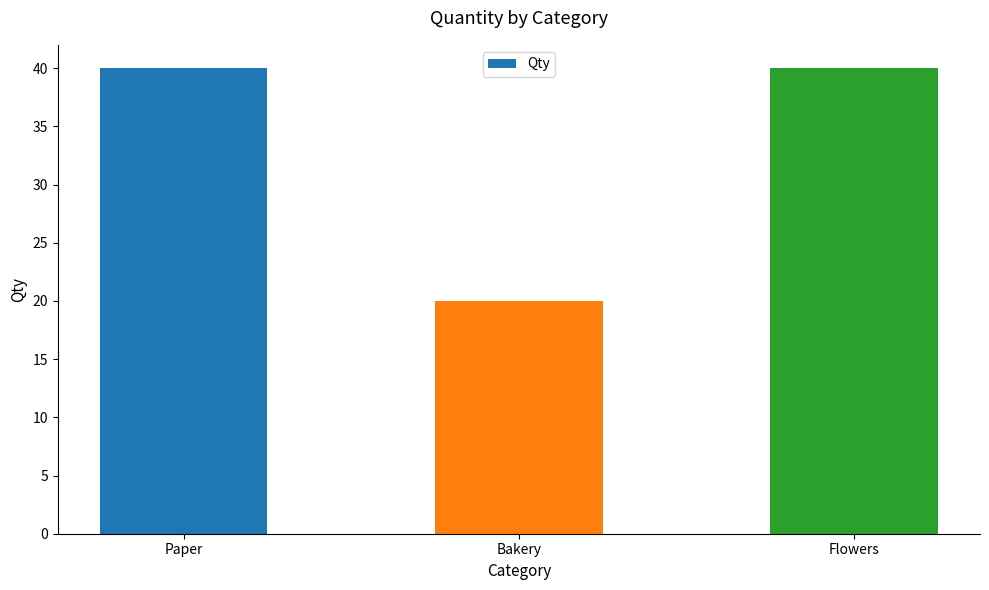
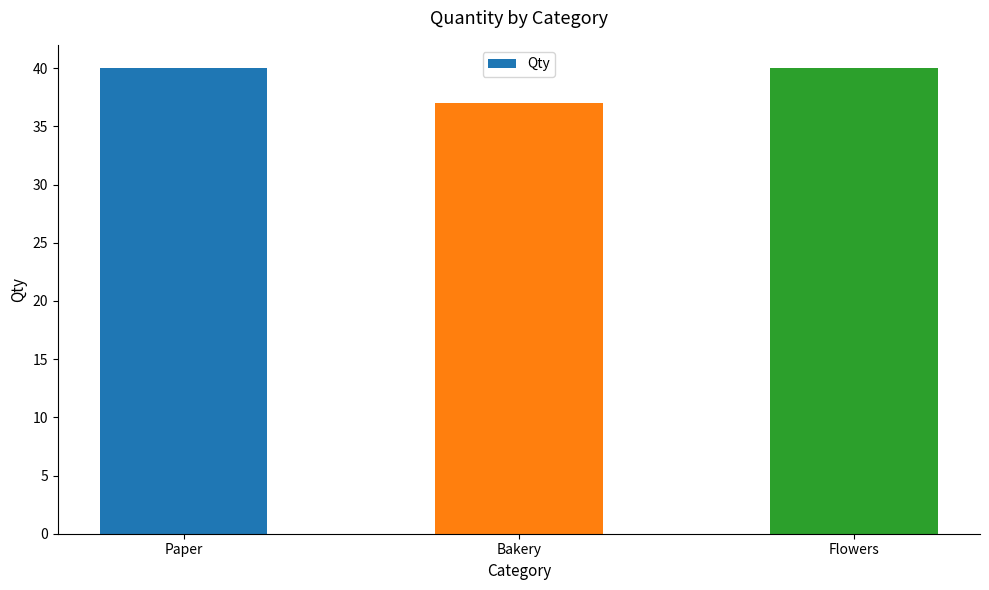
  {
    "Paper": 40,
-   "Bakery": 20,
+   "Bakery": 37,
    "Flowers": 40
  }
